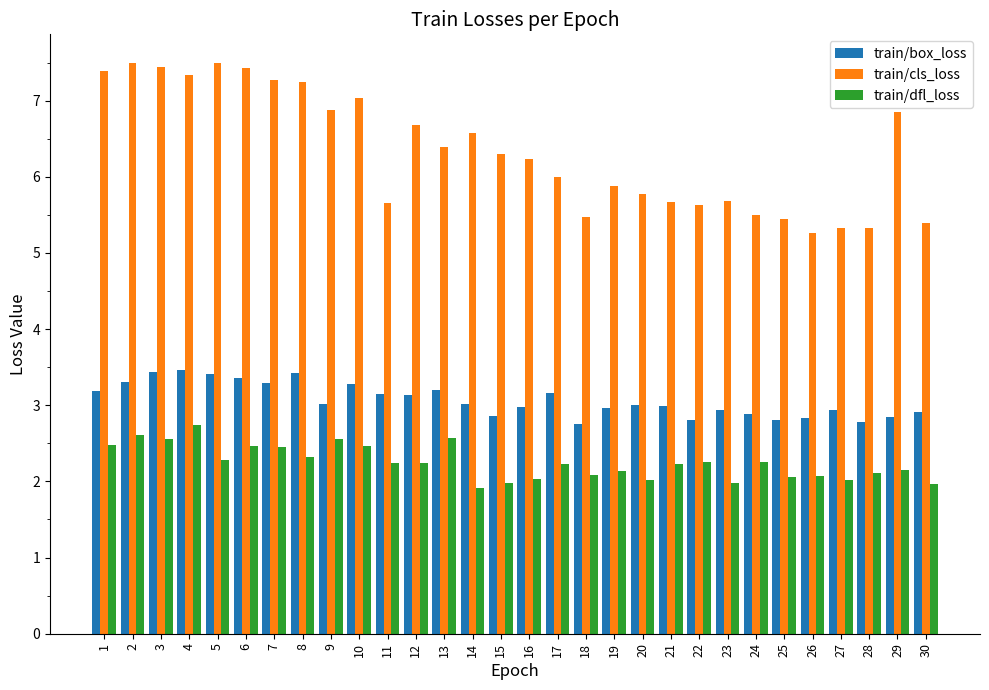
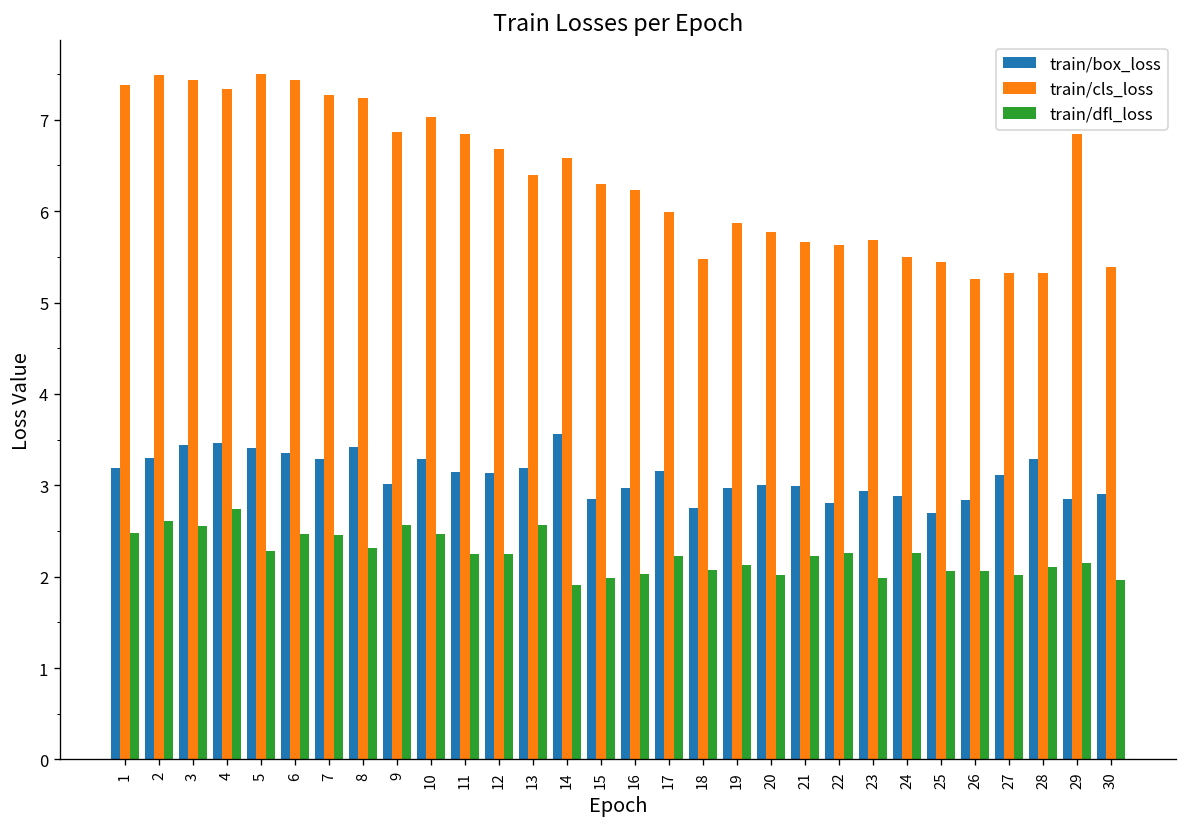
  {
    "train/box_loss": {
      "1": 3.2,
      "2": 3.3,
      "3": 3.4,
      "4": 3.5,
      "5": 3.4,
      "6": 3.4,
      "7": 3.3,
      "8": 3.4,
      "9": 3.0,
      "10": 3.3,
      "11": 3.1,
      "12": 3.1,
      "13": 3.2,
-     "14": 3.0,
+     "14": 3.6,
      "15": 2.9,
      "16": 3.0,
      "17": 3.2,
      "18": 2.8,
      "19": 3.0,
      "20": 3.0,
      "21": 3.0,
      "22": 2.8,
      "23": 2.9,
      "24": 2.9,
-     "25": 2.8,
+     "25": 2.7,
      "26": 2.8,
-     "27": 2.9,
-     "28": 2.8,
+     "27": 3.1,
+     "28": 3.3,
      "29": 2.9,
      "30": 2.9
    },
    "train/cls_loss": {
      "1": 7.4,
      "2": 7.5,
      "3": 7.4,
      "4": 7.3,
      "5": 7.5,
      "6": 7.4,
      "7": 7.3,
      "8": 7.2,
      "9": 6.9,
      "10": 7.0,
-     "11": 5.7,
+     "11": 6.8,
      "12": 6.7,
      "13": 6.4,
      "14": 6.6,
      "15": 6.3,
      "16": 6.2,
      "17": 6.0,
      "18": 5.5,
      "19": 5.9,
      "20": 5.8,
      "21": 5.7,
      "22": 5.6,
      "23": 5.7,
      "24": 5.5,
      "25": 5.4,
      "26": 5.3,
      "27": 5.3,
      "28": 5.3,
      "29": 6.8,
      "30": 5.4
    },
    "train/dfl_loss": {
      "1": 2.5,
      "2": 2.6,
      "3": 2.6,
      "4": 2.7,
      "5": 2.3,
      "6": 2.5,
      "7": 2.5,
      "8": 2.3,
      "9": 2.6,
      "10": 2.5,
      "11": 2.2,
      "12": 2.2,
      "13": 2.6,
      "14": 1.9,
      "15": 2.0,
      "16": 2.0,
      "17": 2.2,
      "18": 2.1,
      "19": 2.1,
      "20": 2.0,
      "21": 2.2,
      "22": 2.3,
      "23": 2.0,
      "24": 2.3,
      "25": 2.1,
      "26": 2.1,
      "27": 2.0,
      "28": 2.1,
      "29": 2.2,
      "30": 2.0
    }
  }
